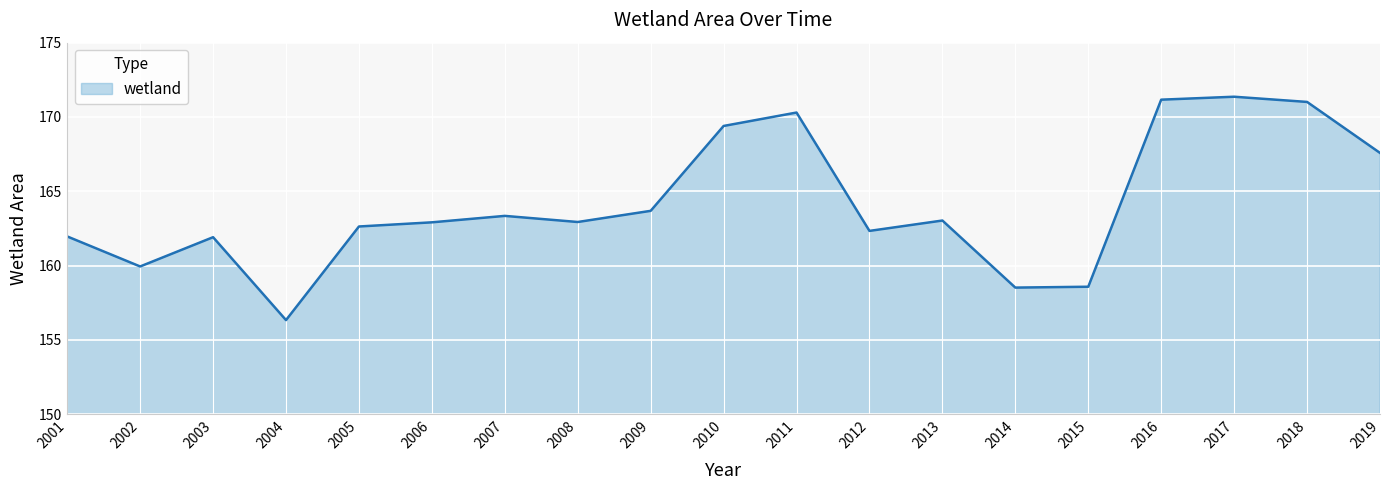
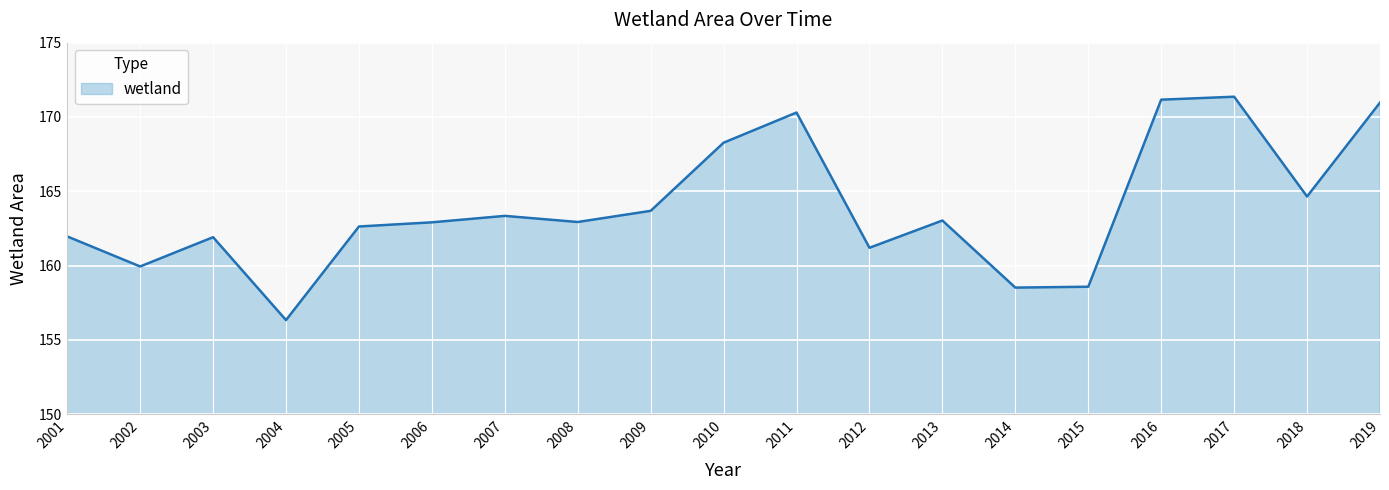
  {
    "2001": 162.0,
    "2002": 159.9,
    "2003": 161.9,
    "2004": 156.3,
    "2005": 162.6,
    "2006": 162.9,
    "2007": 163.3,
    "2008": 162.9,
    "2009": 163.7,
-   "2010": 169.4,
+   "2010": 168.3,
    "2011": 170.3,
-   "2012": 162.3,
+   "2012": 161.2,
    "2013": 163.0,
    "2014": 158.5,
    "2015": 158.6,
    "2016": 171.2,
    "2017": 171.4,
-   "2018": 171.0,
-   "2019": 167.6
+   "2018": 164.6,
+   "2019": 171.0
  }
